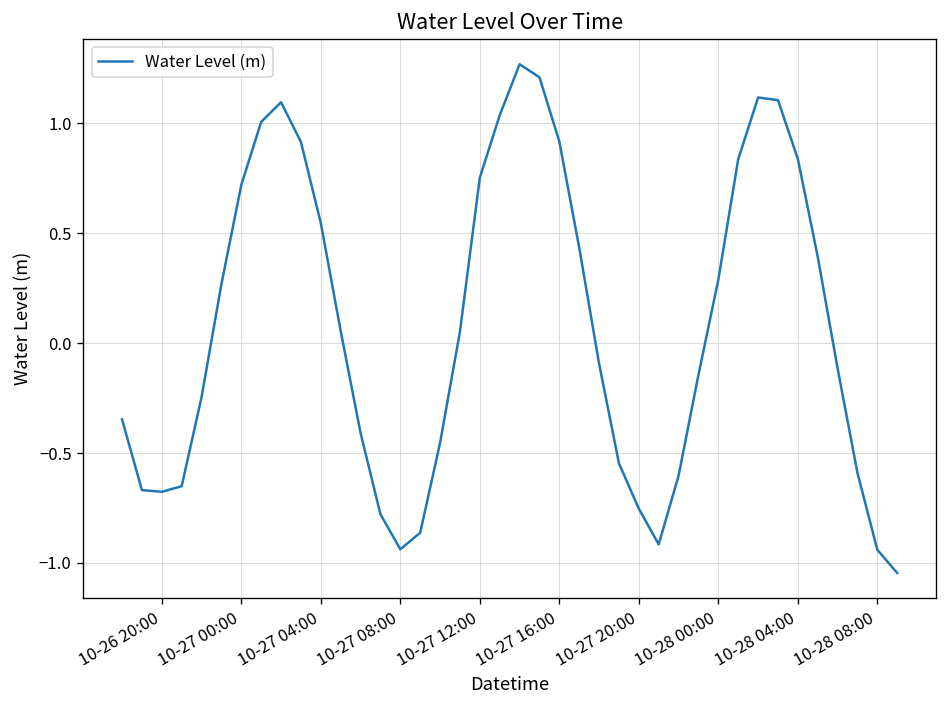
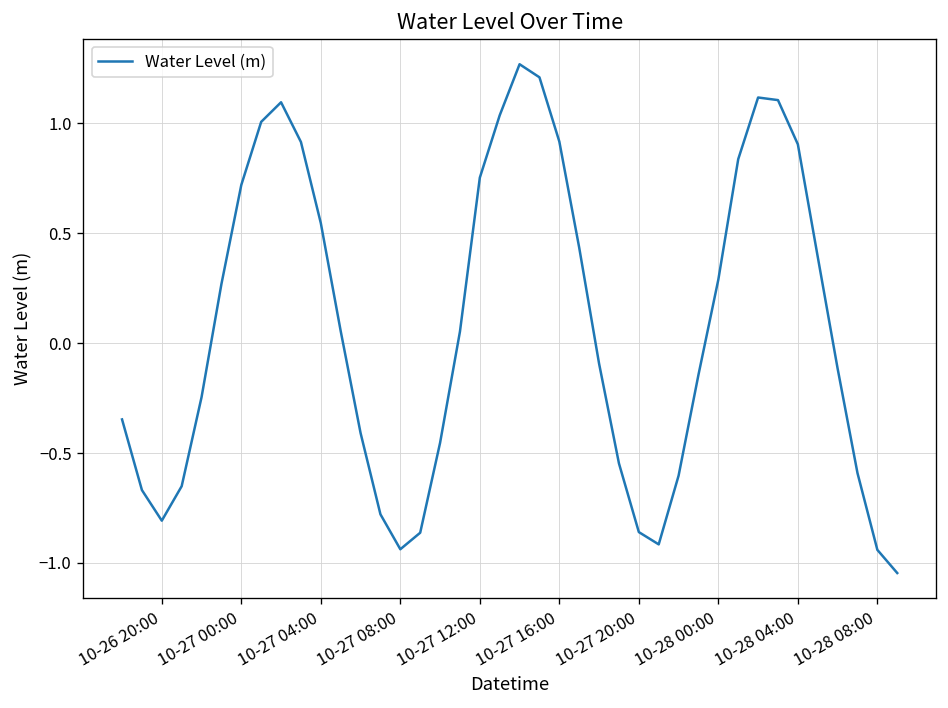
  {
-   "10-26 20:00": -0.68,
+   "10-26 20:00": -0.81,
    "10-27 00:00": 0.72,
    "10-27 04:00": 0.55,
    "10-27 08:00": -0.94,
    "10-27 12:00": 0.75,
    "10-27 16:00": 0.92,
-   "10-27 20:00": -0.75,
+   "10-27 20:00": -0.86,
    "10-28 00:00": 0.29,
-   "10-28 04:00": 0.84,
+   "10-28 04:00": 0.90,
    "10-28 08:00": -0.94
  }
